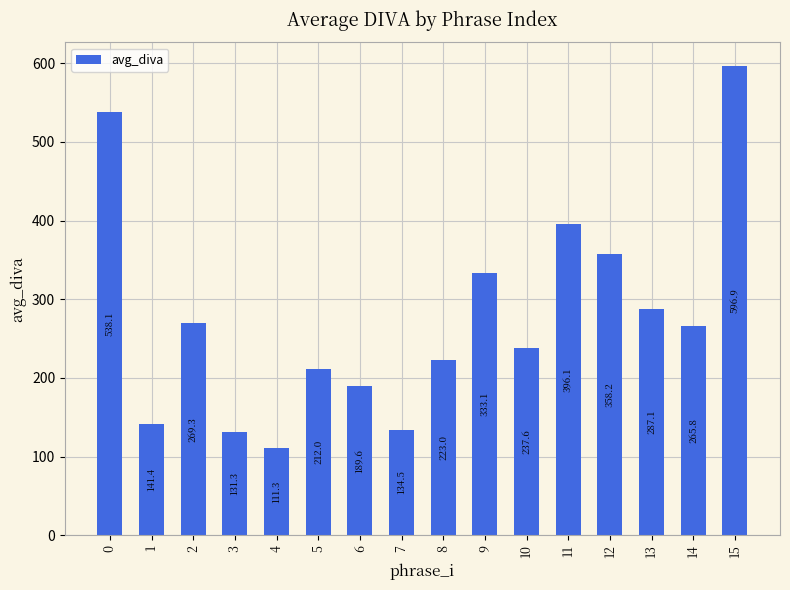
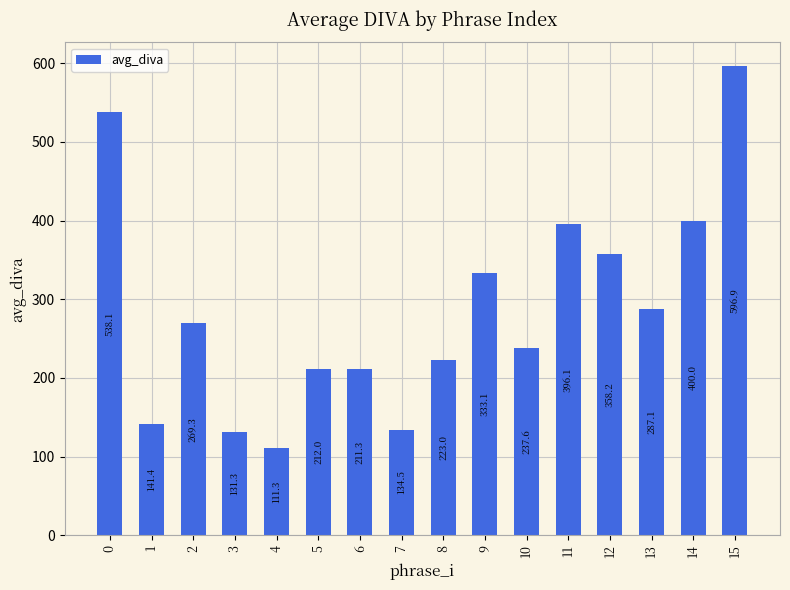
  {
    "0": 538.1,
    "1": 141.4,
    "2": 269.3,
    "3": 131.3,
    "4": 111.3,
    "5": 212.0,
-   "6": 189.6,
+   "6": 211.3,
    "7": 134.5,
    "8": 223.0,
    "9": 333.1,
    "10": 237.6,
    "11": 396.1,
    "12": 358.2,
    "13": 287.1,
-   "14": 265.8,
+   "14": 400.0,
    "15": 596.9
  }
